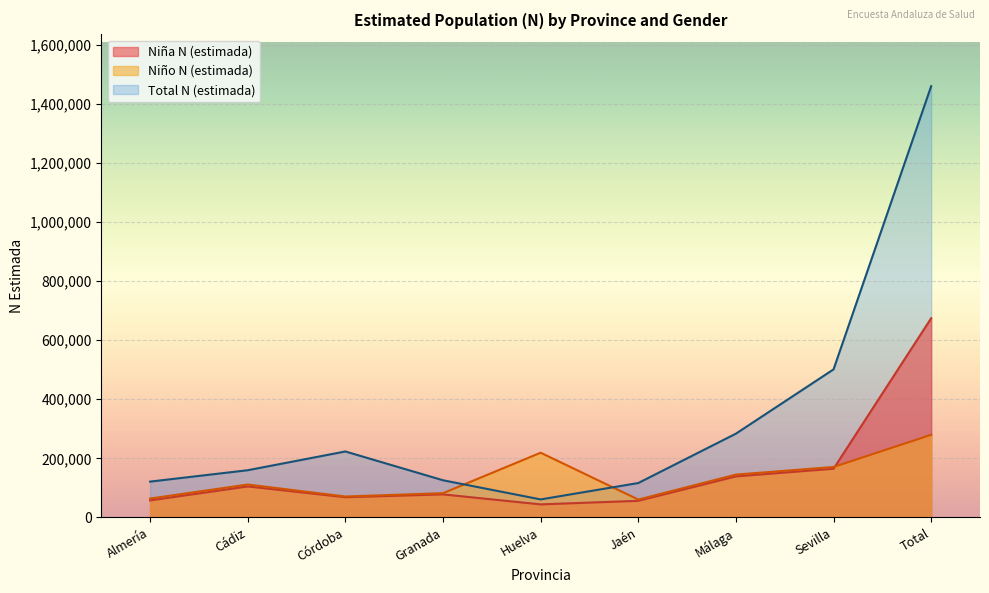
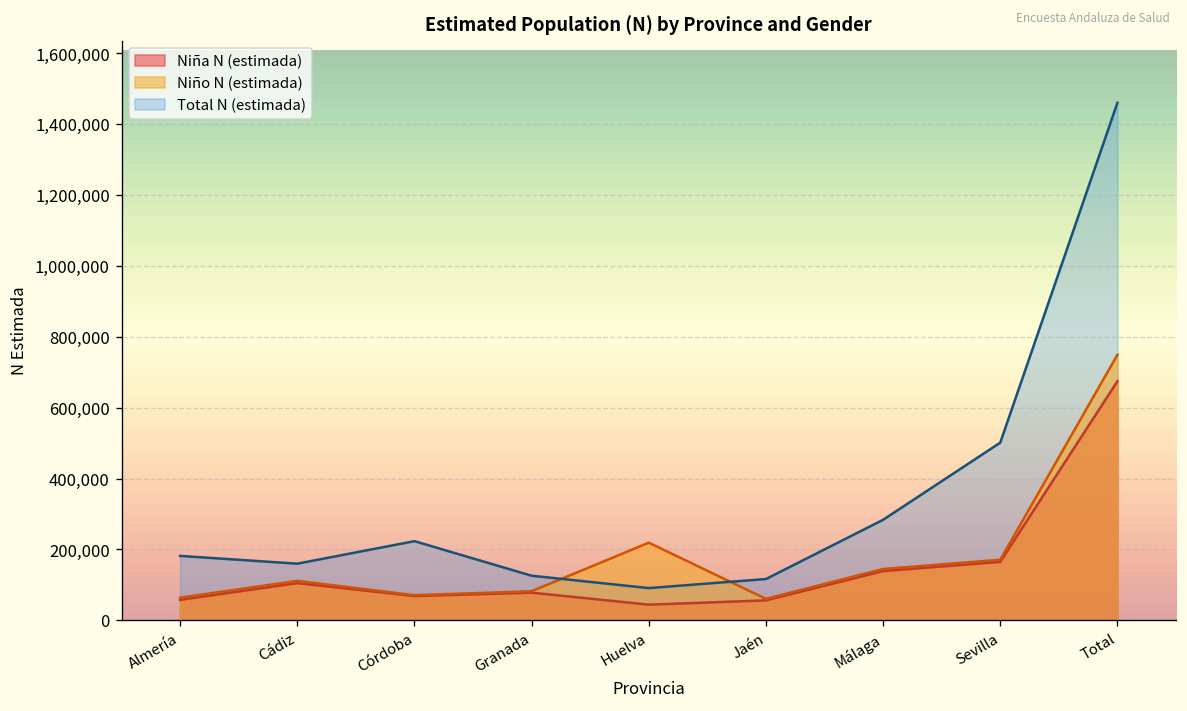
  {
    "Niña N (estimada)": {
      "Huelva": "40,000",
      "Total": "670,000"
    },
    "Niño N (estimada)": {
      "Huelva": "220,000",
-     "Total": "280,000"
+     "Total": "750,000"
    },
    "Total N (estimada)": {
-     "Almería": "120,000",
+     "Almería": "180,000",
      "Cádiz": "160,000",
      "Córdoba": "220,000",
      "Granada": "130,000",
-     "Huelva": "60,000",
+     "Huelva": "90,000",
      "Jaén": "120,000",
      "Málaga": "280,000",
      "Sevilla": "500,000",
      "Total": "1,460,000"
    }
  }
